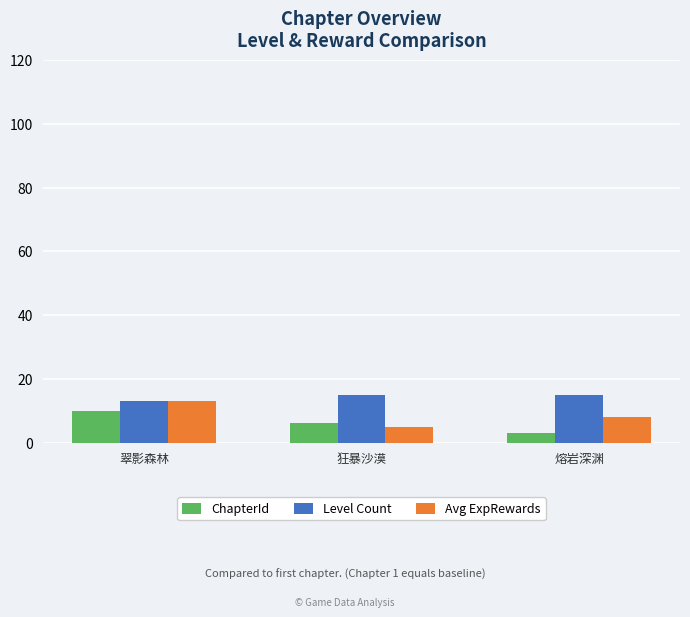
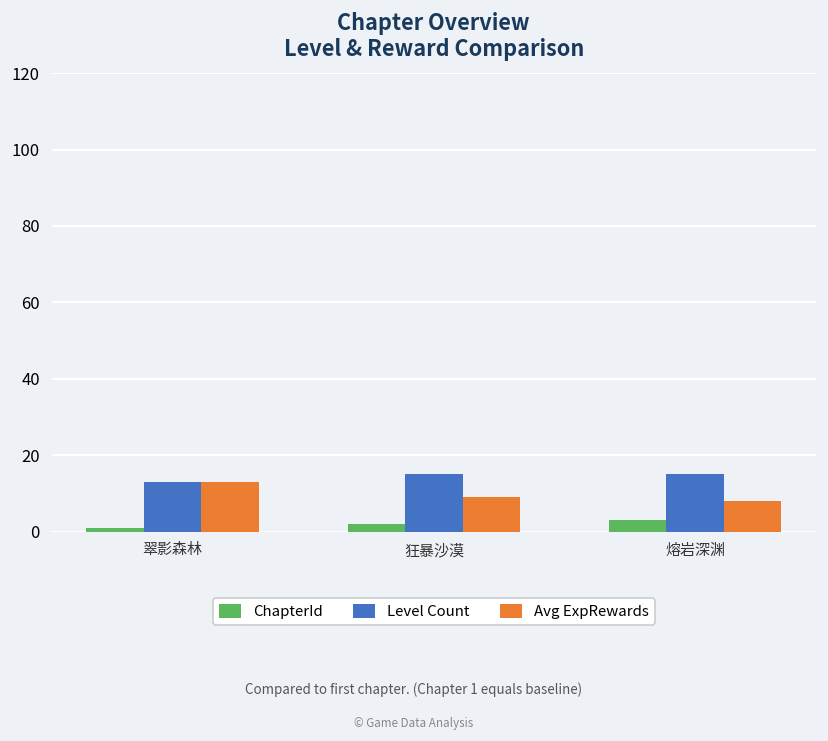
  {
    "ChapterId": {
-     "翠影森林": 10,
-     "狂暴沙漠": 6,
+     "翠影森林": 1,
+     "狂暴沙漠": 2,
      "熔岩深渊": 3
    },
    "Level Count": {
      "翠影森林": 13,
      "狂暴沙漠": 15,
      "熔岩深渊": 15
    },
    "Avg ExpRewards": {
      "翠影森林": 13,
-     "狂暴沙漠": 5,
+     "狂暴沙漠": 9,
      "熔岩深渊": 8
    }
  }
